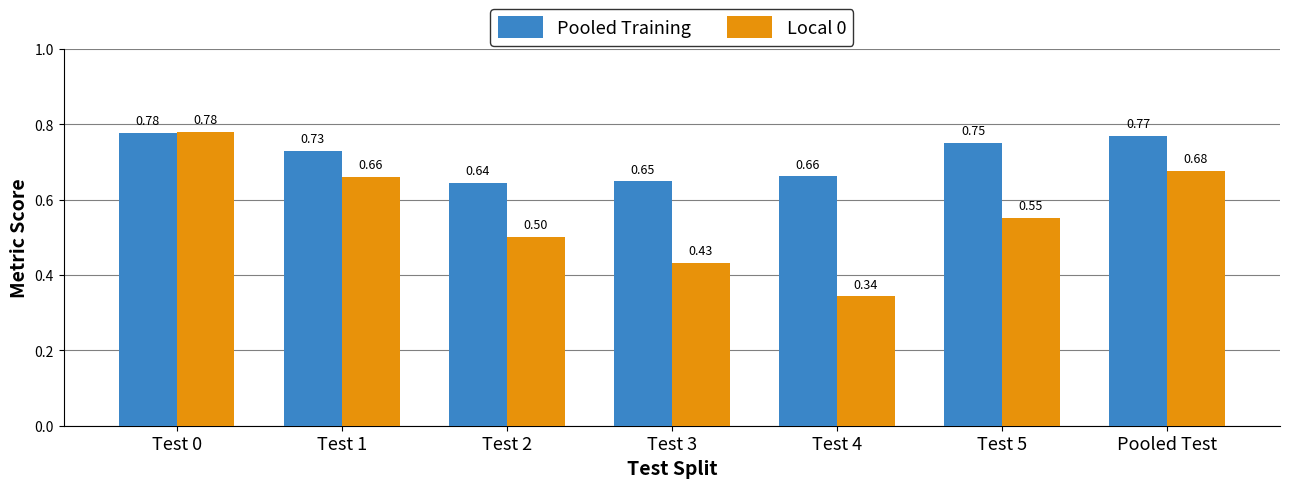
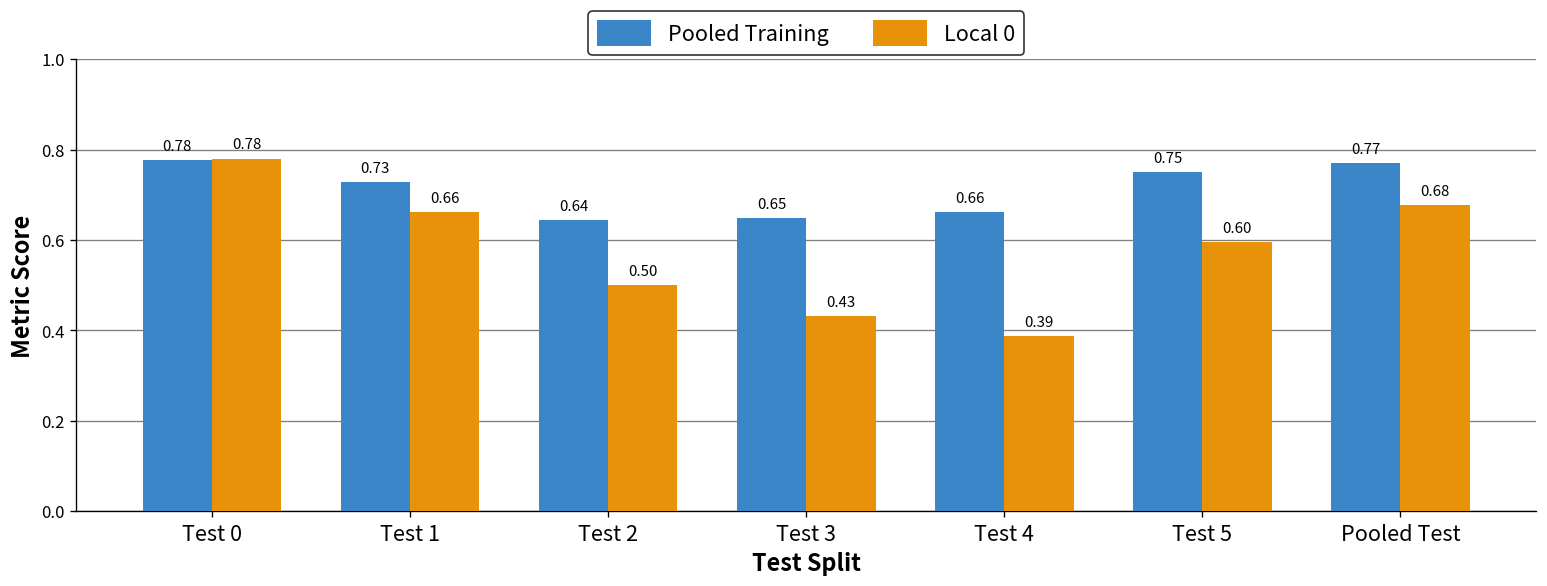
  {
    "Pooled Training": {
      "Test 0": 0.78,
      "Test 1": 0.73,
      "Test 2": 0.64,
      "Test 3": 0.65,
      "Test 4": 0.66,
      "Test 5": 0.75,
      "Pooled Test": 0.77
    },
    "Local 0": {
      "Test 0": 0.78,
      "Test 1": 0.66,
      "Test 2": 0.50,
      "Test 3": 0.43,
-     "Test 4": 0.34,
-     "Test 5": 0.55,
+     "Test 4": 0.39,
+     "Test 5": 0.60,
      "Pooled Test": 0.68
    }
  }
